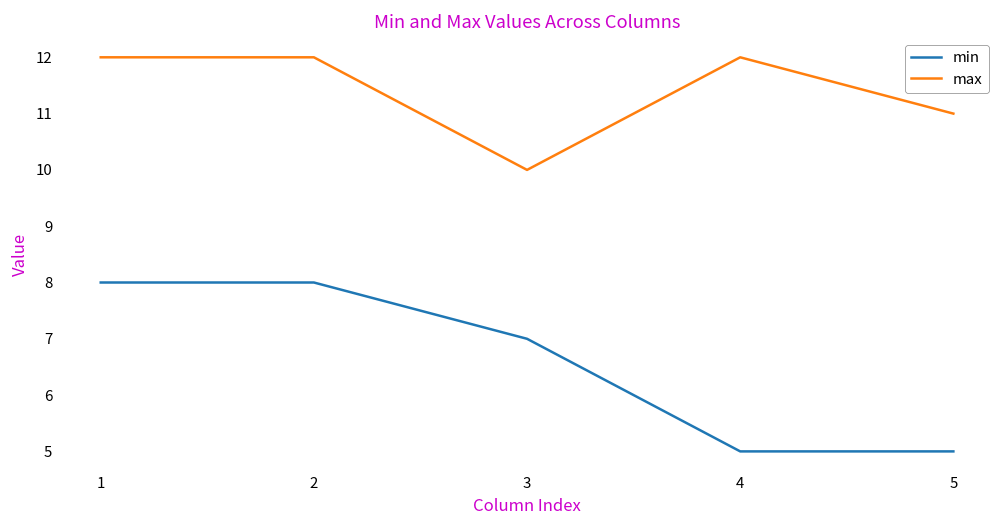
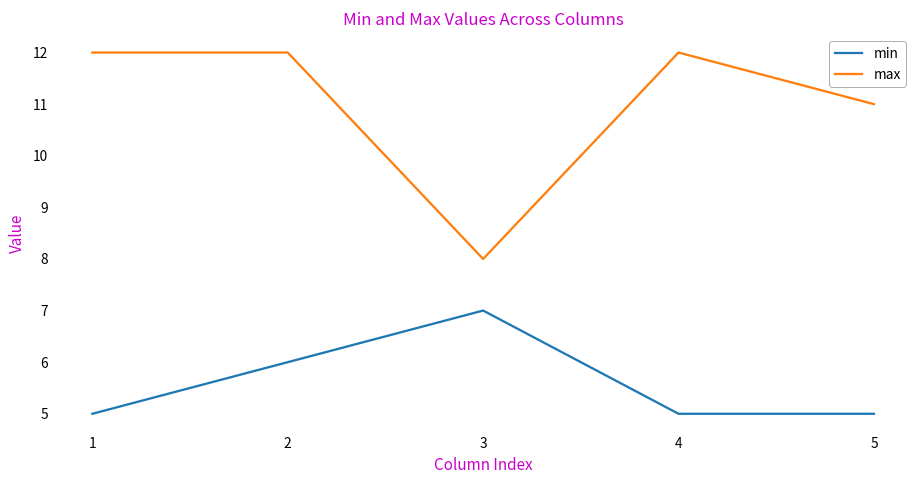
  {
    "min": {
-     "1": 8,
-     "2": 8,
+     "1": 5,
+     "2": 6,
      "3": 7,
      "4": 5,
      "5": 5
    },
    "max": {
      "1": 12,
      "2": 12,
-     "3": 10,
+     "3": 8,
      "4": 12,
      "5": 11
    }
  }
